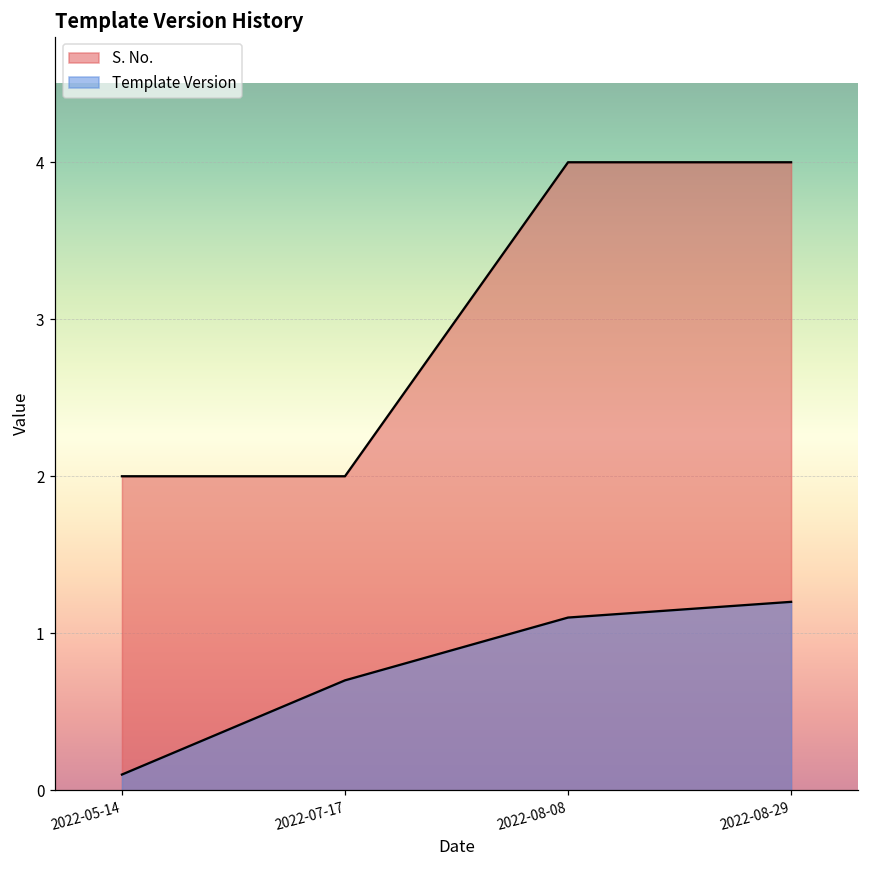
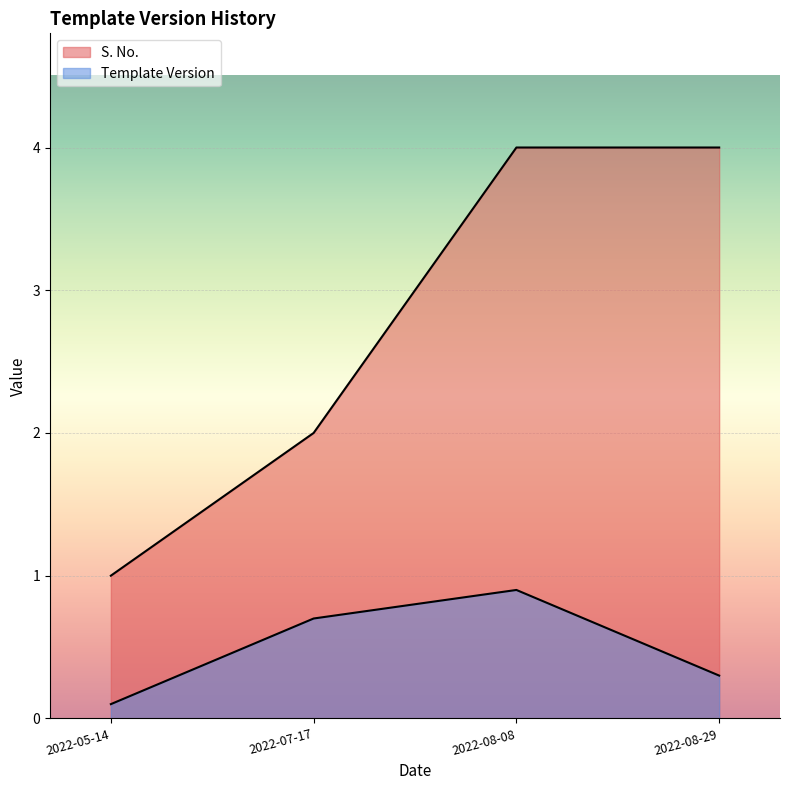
  {
    "S. No.": {
-     "2022-05-14": 2,
+     "2022-05-14": 1,
      "2022-07-17": 2,
      "2022-08-08": 4,
      "2022-08-29": 4
    },
    "Template Version": {
      "2022-05-14": 0.1,
      "2022-07-17": 0.7,
-     "2022-08-08": 1.1,
-     "2022-08-29": 1.2
+     "2022-08-08": 0.9,
+     "2022-08-29": 0.3
    }
  }
